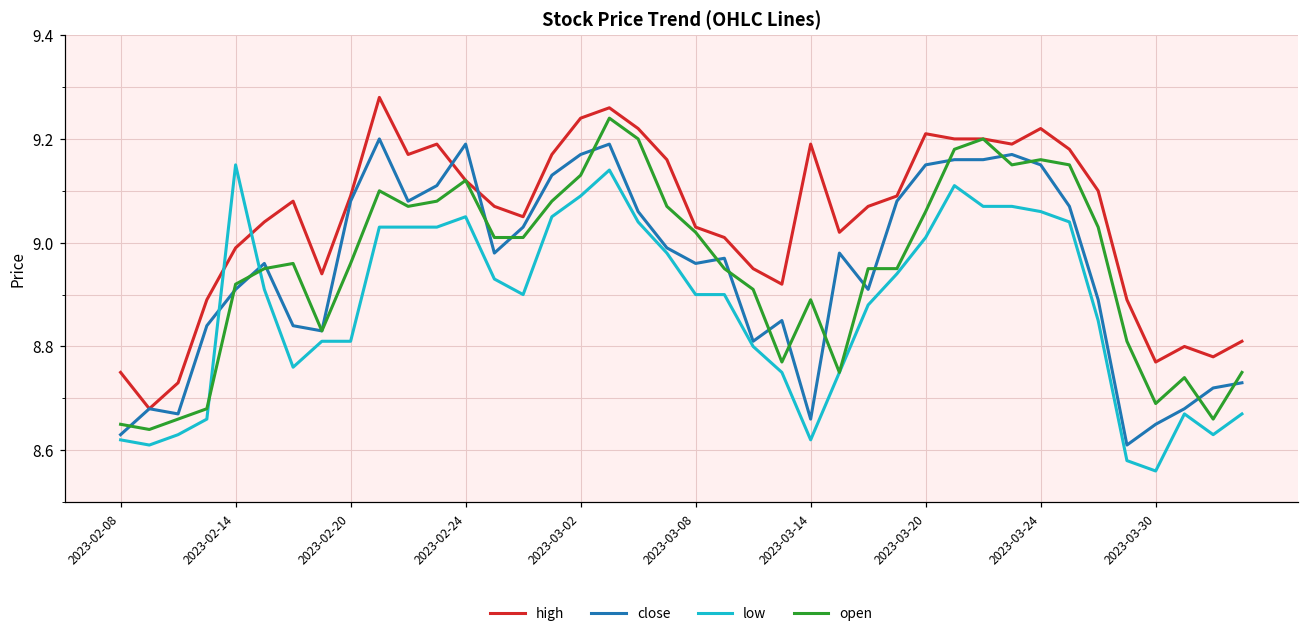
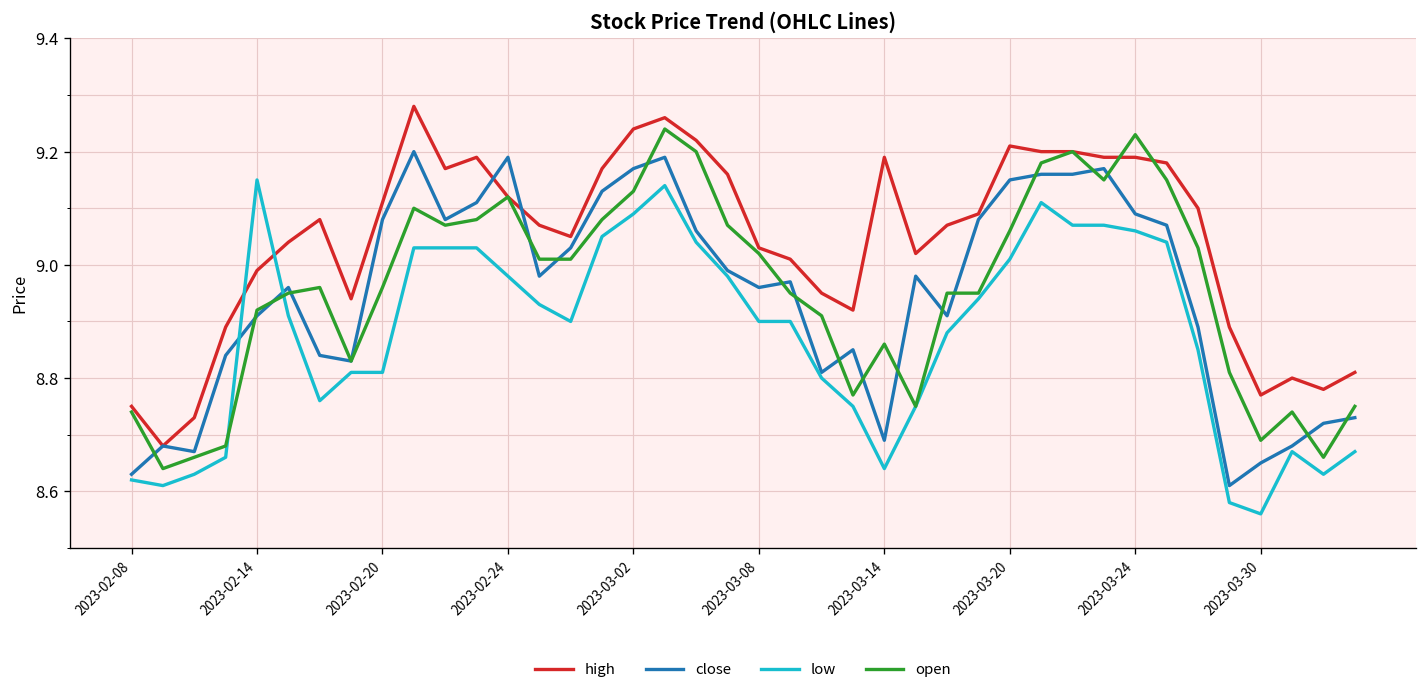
  {
    "high": {
      "2023-02-08": 8.75,
      "2023-02-14": 8.99,
-     "2023-02-20": 9.09,
+     "2023-02-20": 9.11,
      "2023-03-02": 9.24,
      "2023-03-08": 9.03,
      "2023-03-14": 9.19,
      "2023-03-20": 9.21,
-     "2023-03-24": 9.22,
+     "2023-03-24": 9.19,
      "2023-03-30": 8.77
    },
    "close": {
      "2023-02-08": 8.63,
      "2023-02-14": 8.91,
      "2023-02-20": 9.08,
      "2023-02-24": 9.19,
      "2023-03-02": 9.17,
      "2023-03-08": 8.96,
-     "2023-03-14": 8.66,
+     "2023-03-14": 8.69,
      "2023-03-20": 9.15,
-     "2023-03-24": 9.15,
+     "2023-03-24": 9.09,
      "2023-03-30": 8.65
    },
    "low": {
      "2023-02-08": 8.62,
      "2023-02-14": 9.15,
      "2023-02-20": 8.81,
-     "2023-02-24": 9.05,
+     "2023-02-24": 8.98,
      "2023-03-02": 9.09,
      "2023-03-08": 8.90,
-     "2023-03-14": 8.62,
+     "2023-03-14": 8.64,
      "2023-03-20": 9.01,
      "2023-03-24": 9.06,
      "2023-03-30": 8.56
    },
    "open": {
-     "2023-02-08": 8.65,
+     "2023-02-08": 8.74,
      "2023-02-14": 8.92,
      "2023-02-20": 8.96,
      "2023-03-02": 9.13,
      "2023-03-08": 9.02,
-     "2023-03-14": 8.89,
+     "2023-03-14": 8.86,
      "2023-03-20": 9.06,
-     "2023-03-24": 9.16,
+     "2023-03-24": 9.23,
      "2023-03-30": 8.69
    }
  }
